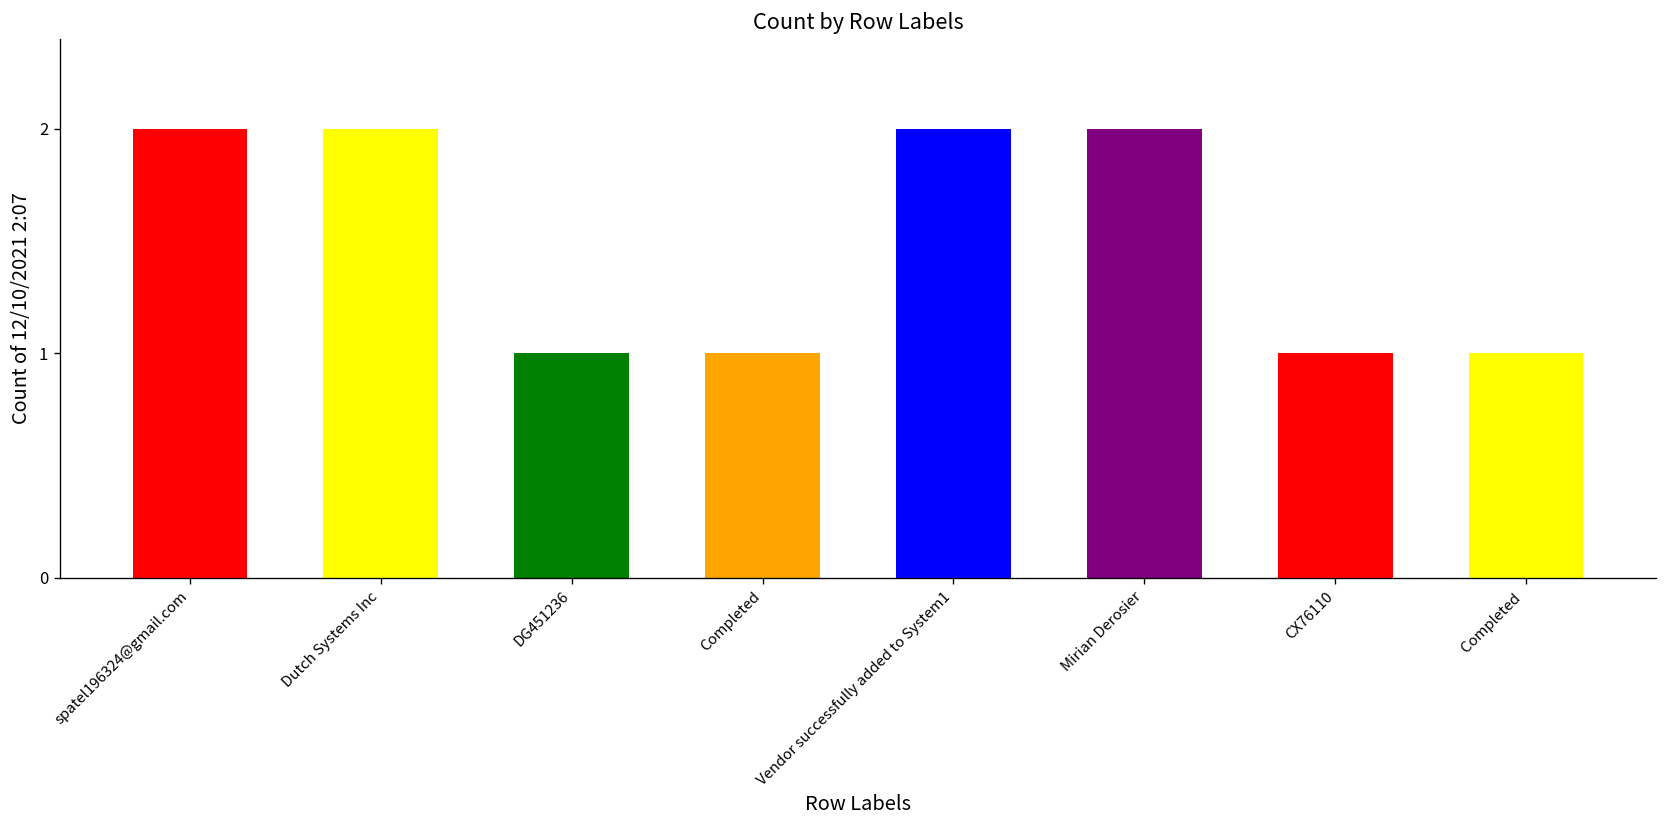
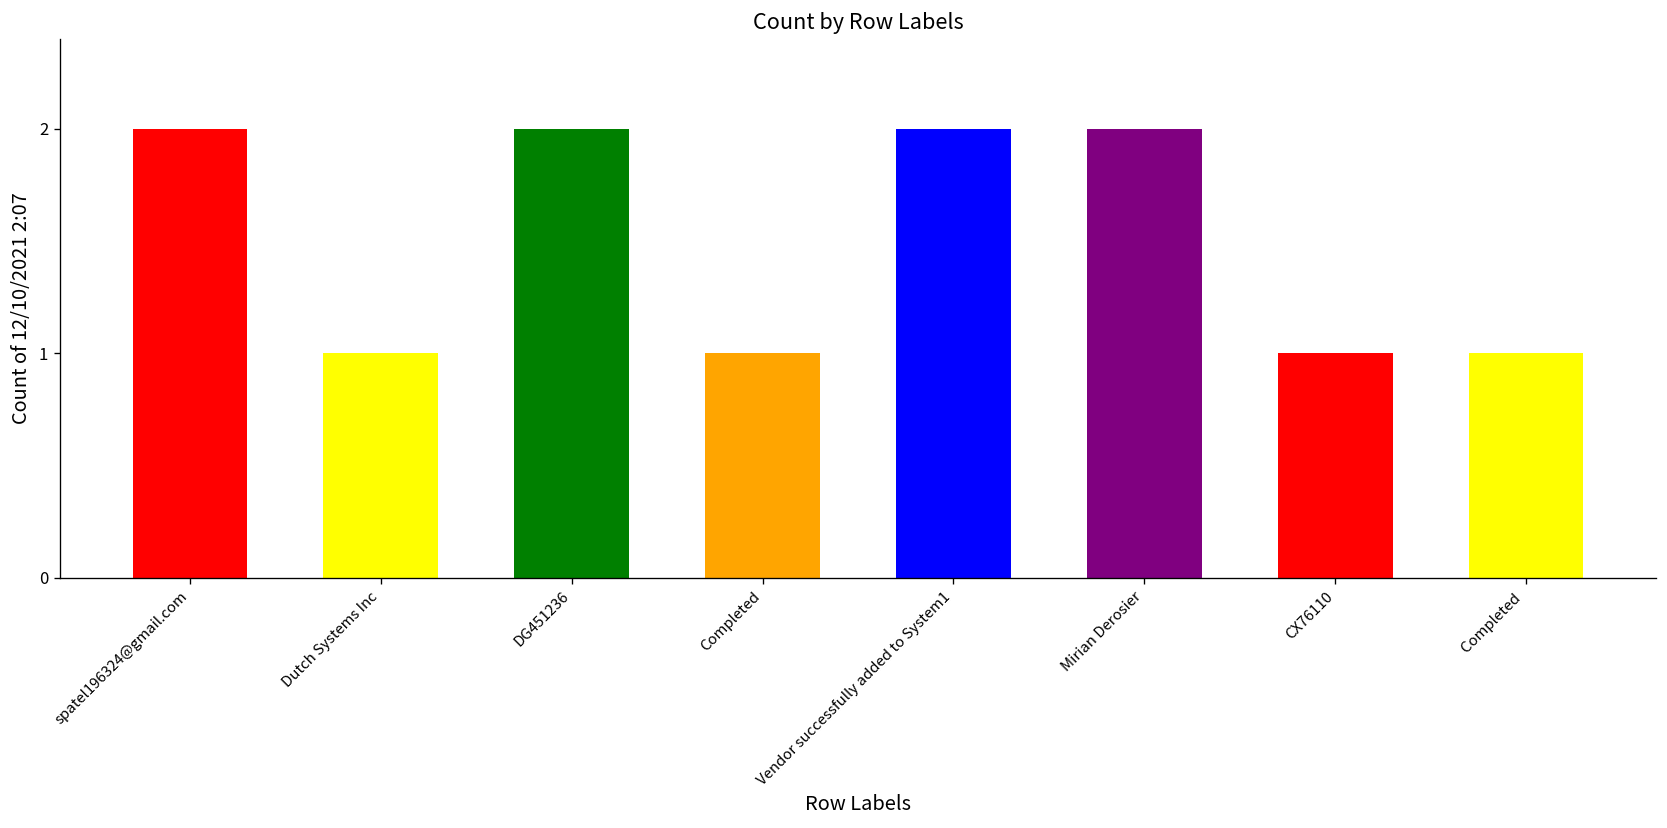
  {
    "spatel196324@gmail.com": 2,
-   "Dutch Systems Inc": 2,
-   "DG451236": 1,
+   "Dutch Systems Inc": 1,
+   "DG451236": 2,
    "Vendor successfully added to System1": 2,
    "Mirian Derosier": 2,
    "CX76110": 1
  }
